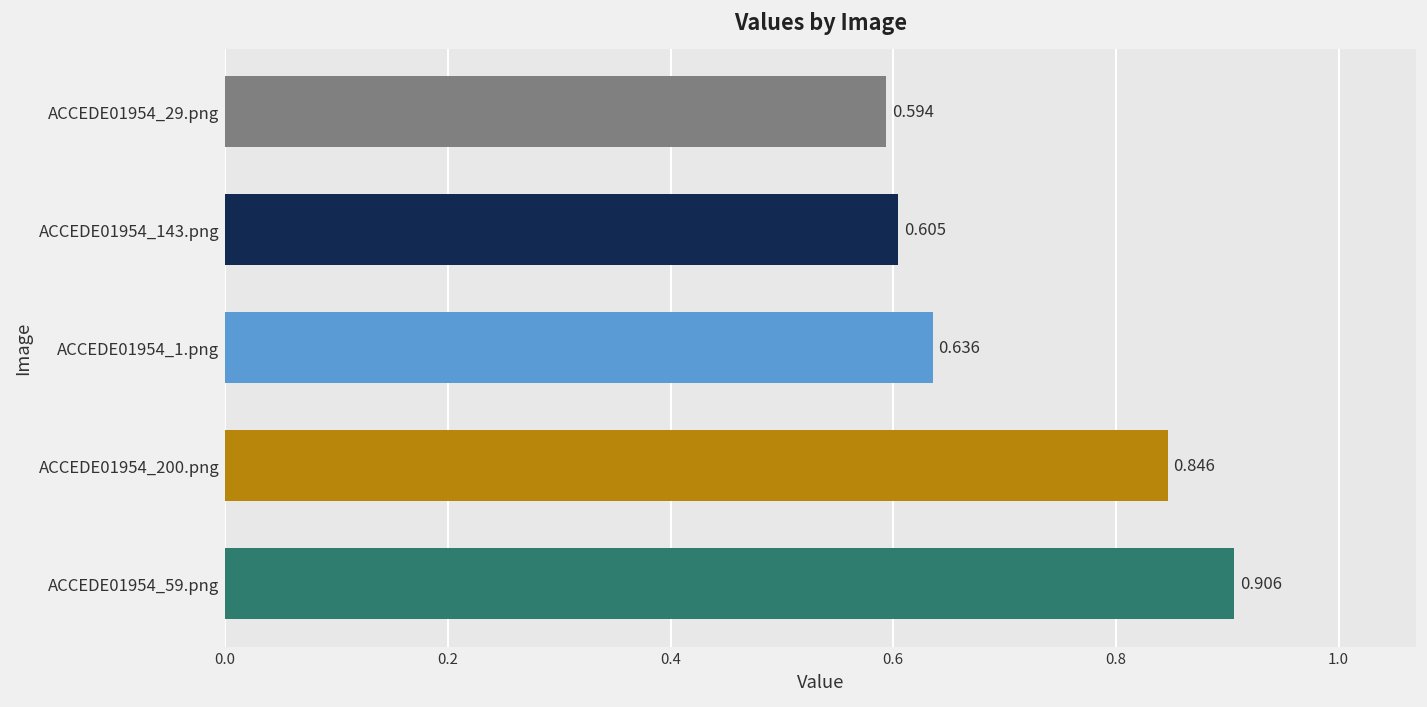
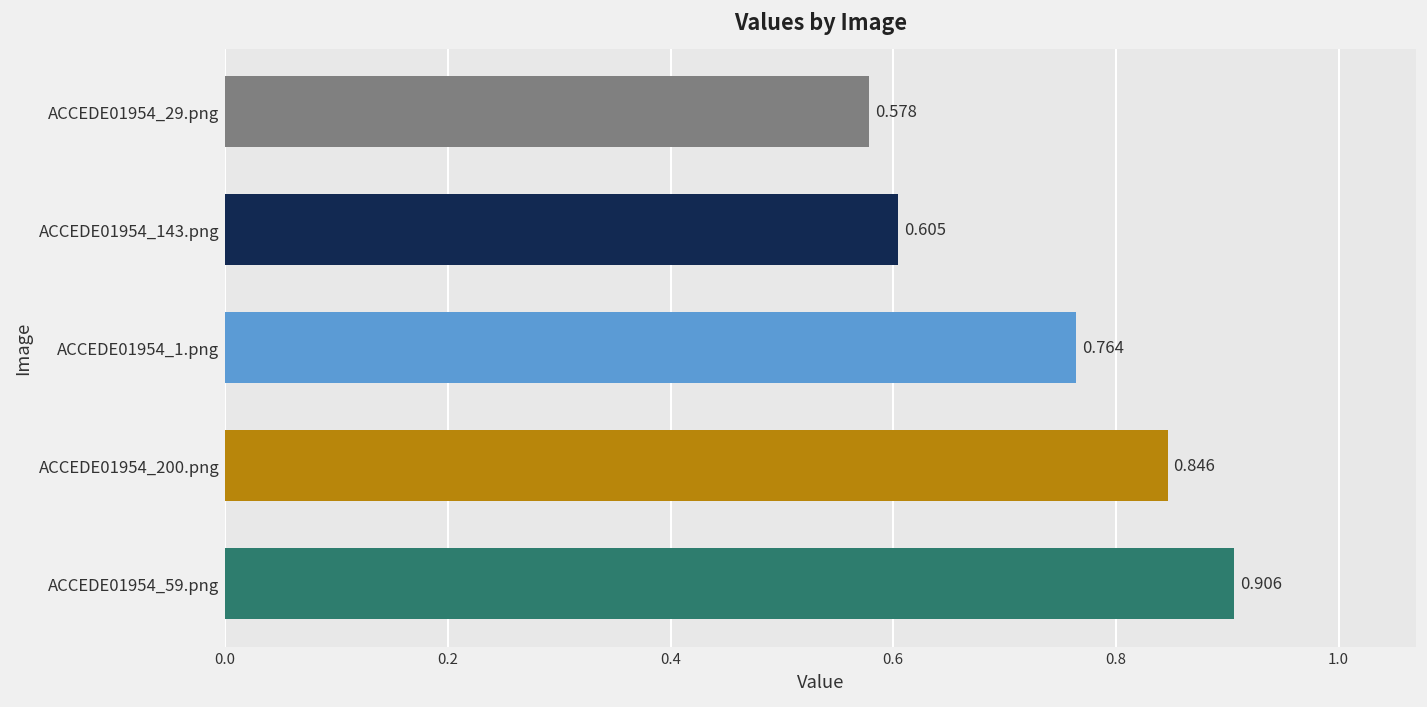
  {
-   "ACCEDE01954_29.png": 0.594,
+   "ACCEDE01954_29.png": 0.578,
    "ACCEDE01954_143.png": 0.605,
-   "ACCEDE01954_1.png": 0.636,
+   "ACCEDE01954_1.png": 0.764,
    "ACCEDE01954_200.png": 0.846,
    "ACCEDE01954_59.png": 0.906
  }
